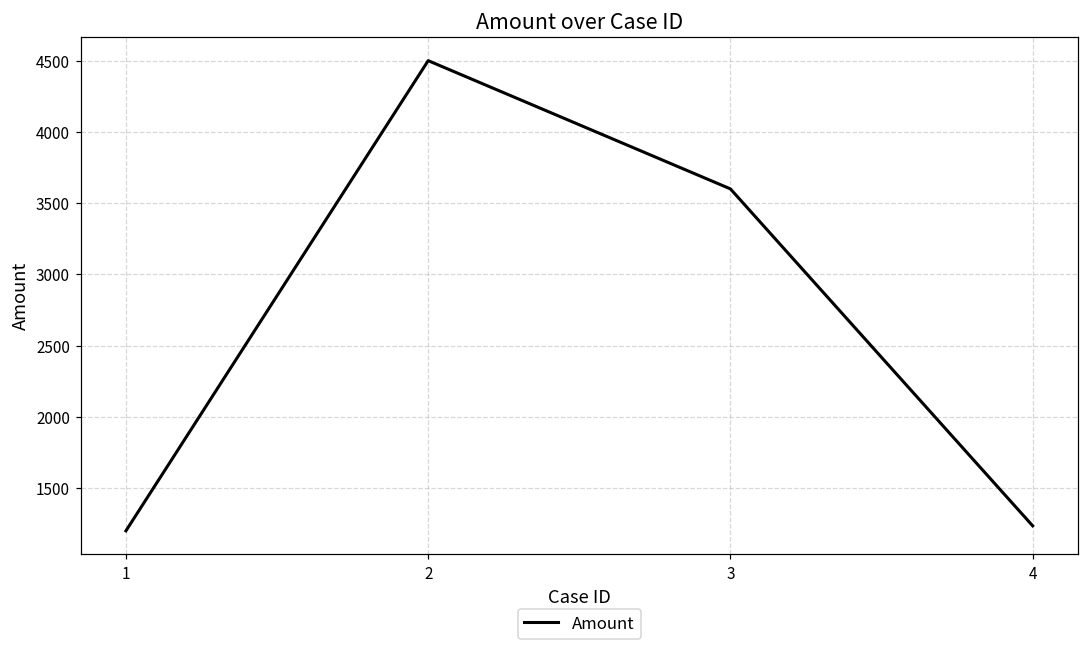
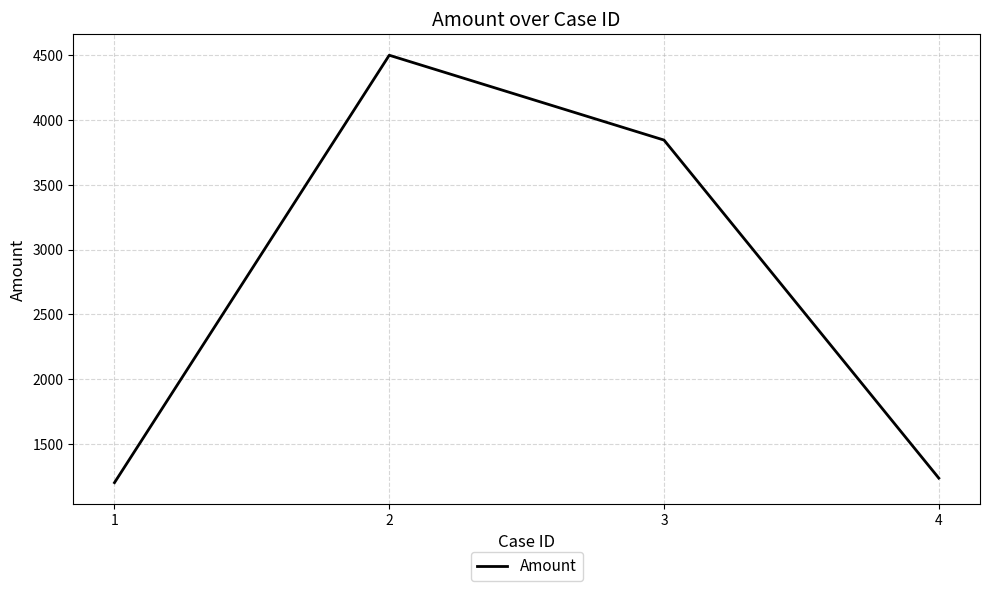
  {
    "1": 1200,
    "2": 4500,
-   "3": 3600,
+   "3": 3850,
    "4": 1240
  }
